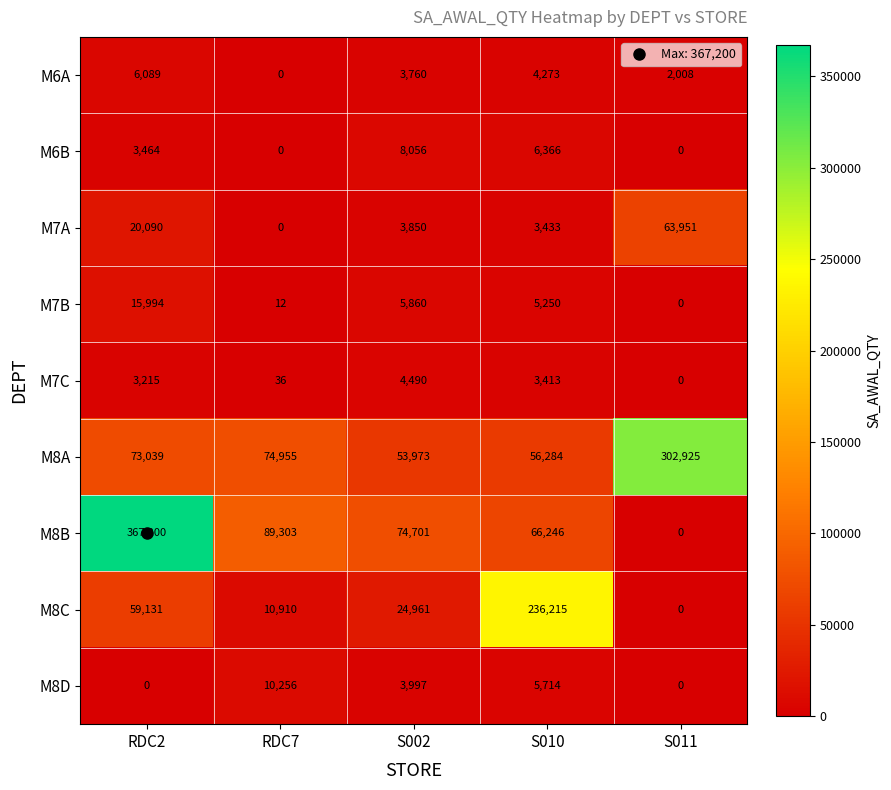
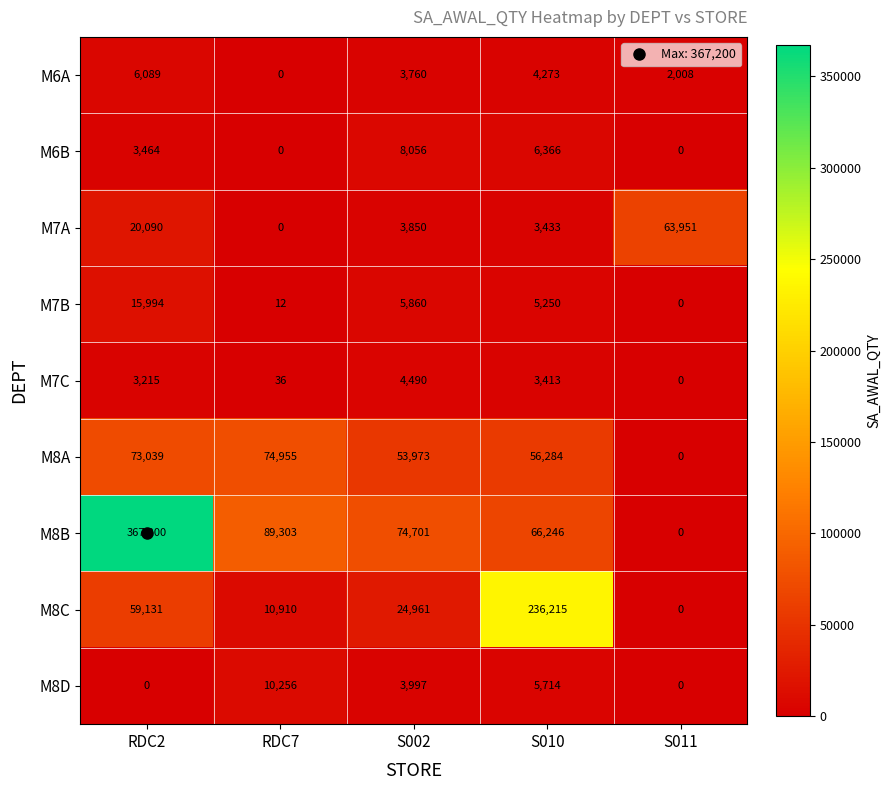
  {
    "M6A": {
      "RDC2": "6,089",
      "RDC7": "0",
      "S002": "3,760",
      "S010": "4,273",
      "S011": "2,008"
    },
    "M6B": {
      "RDC2": "3,464",
      "RDC7": "0",
      "S002": "8,056",
      "S010": "6,366",
      "S011": "0"
    },
    "M7A": {
      "RDC2": "20,090",
      "RDC7": "0",
      "S002": "3,850",
      "S010": "3,433",
      "S011": "63,951"
    },
    "M7B": {
      "RDC2": "15,994",
      "RDC7": "12",
      "S002": "5,860",
      "S010": "5,250",
      "S011": "0"
    },
    "M7C": {
      "RDC2": "3,215",
      "RDC7": "36",
      "S002": "4,490",
      "S010": "3,413",
      "S011": "0"
    },
    "M8A": {
      "RDC2": "73,039",
      "RDC7": "74,955",
      "S002": "53,973",
      "S010": "56,284",
-     "S011": "302,925"
+     "S011": "0"
    },
    "M8B": {
      "RDC7": "89,303",
      "S002": "74,701",
      "S010": "66,246",
      "S011": "0"
    },
    "M8C": {
      "RDC2": "59,131",
      "RDC7": "10,910",
      "S002": "24,961",
      "S010": "236,215",
      "S011": "0"
    },
    "M8D": {
      "RDC2": "0",
      "RDC7": "10,256",
      "S002": "3,997",
      "S010": "5,714",
      "S011": "0"
    }
  }
